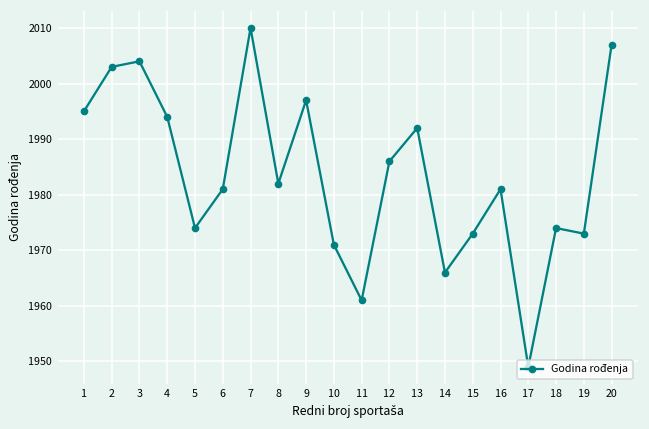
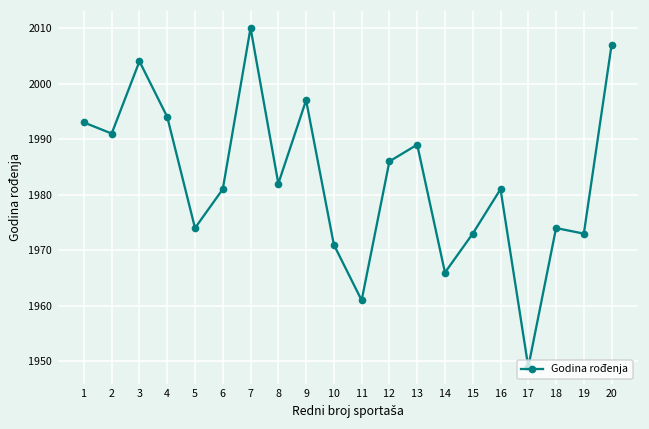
  {
-   "1": 1995,
-   "2": 2003,
+   "1": 1993,
+   "2": 1991,
    "3": 2004,
    "4": 1994,
    "5": 1974,
    "6": 1981,
    "7": 2010,
    "8": 1982,
    "9": 1997,
    "10": 1971,
    "11": 1961,
    "12": 1986,
-   "13": 1992,
+   "13": 1989,
    "14": 1966,
    "15": 1973,
    "16": 1981,
    "18": 1974,
    "19": 1973,
    "20": 2007
  }
